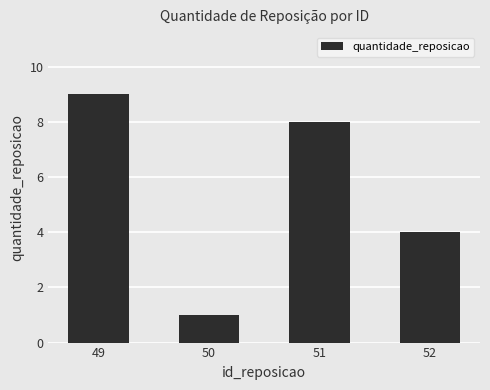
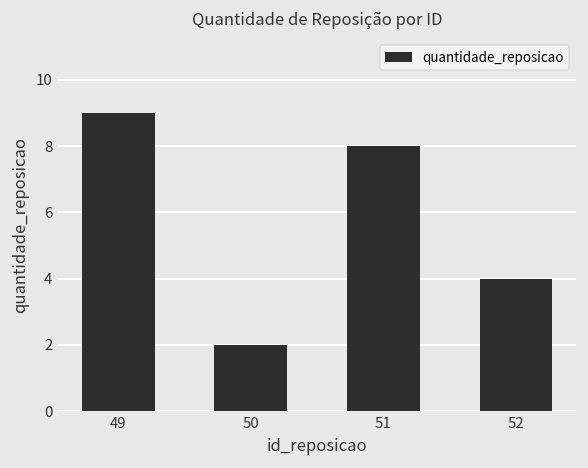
  {
    "49": 9,
-   "50": 1,
+   "50": 2,
    "51": 8,
    "52": 4
  }
